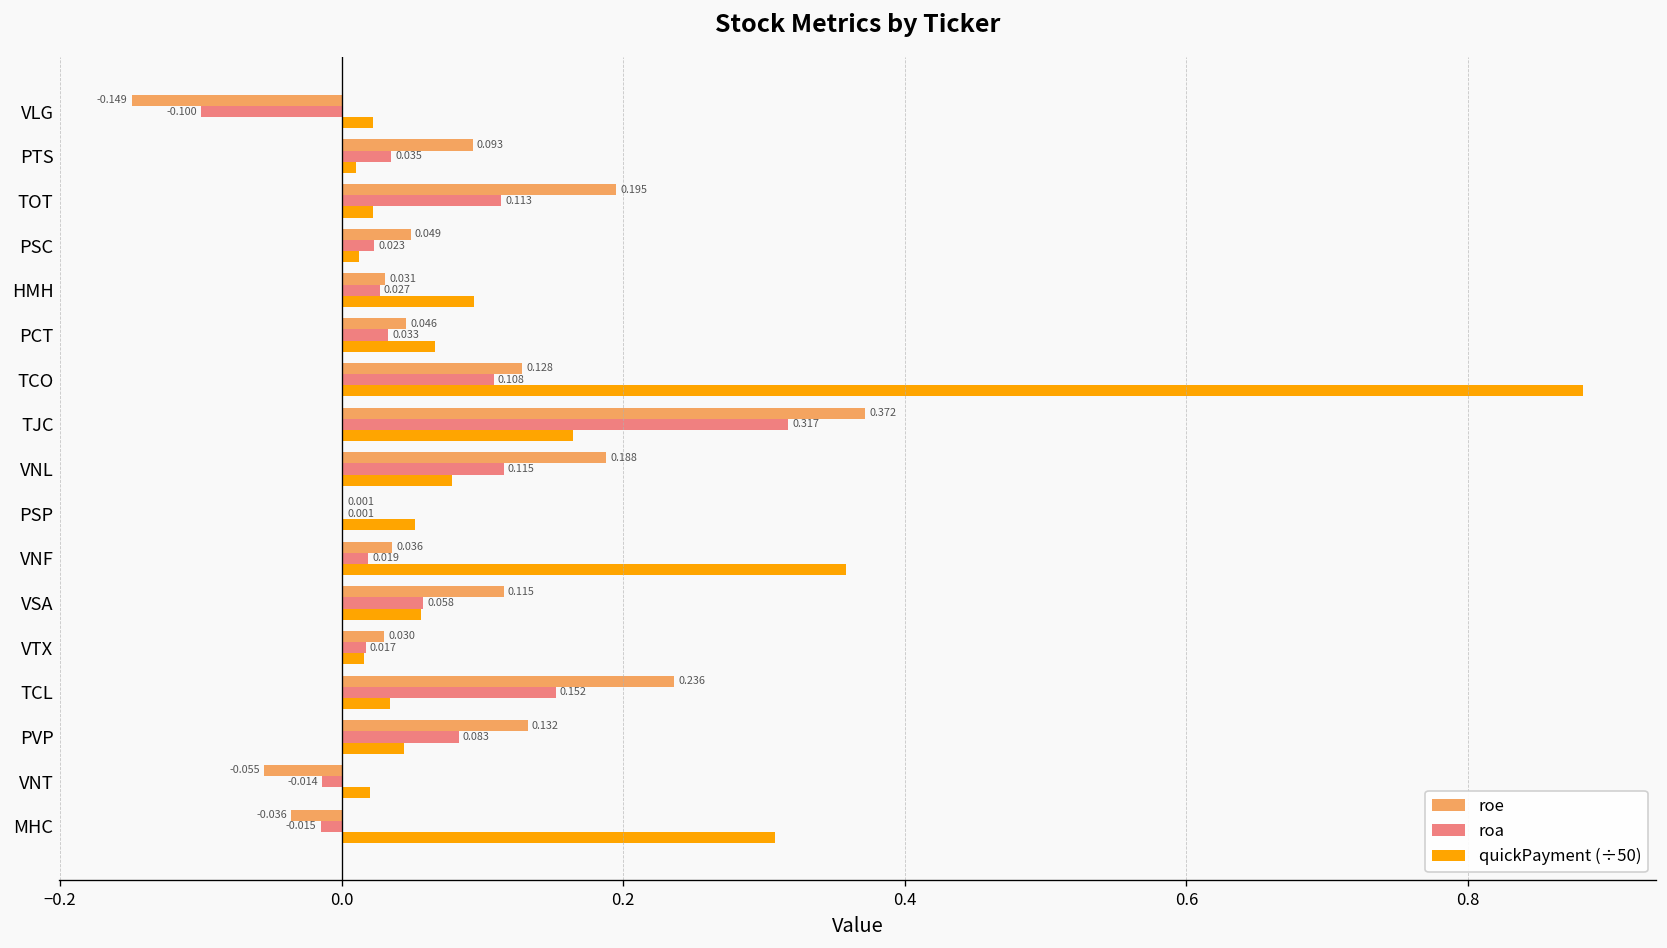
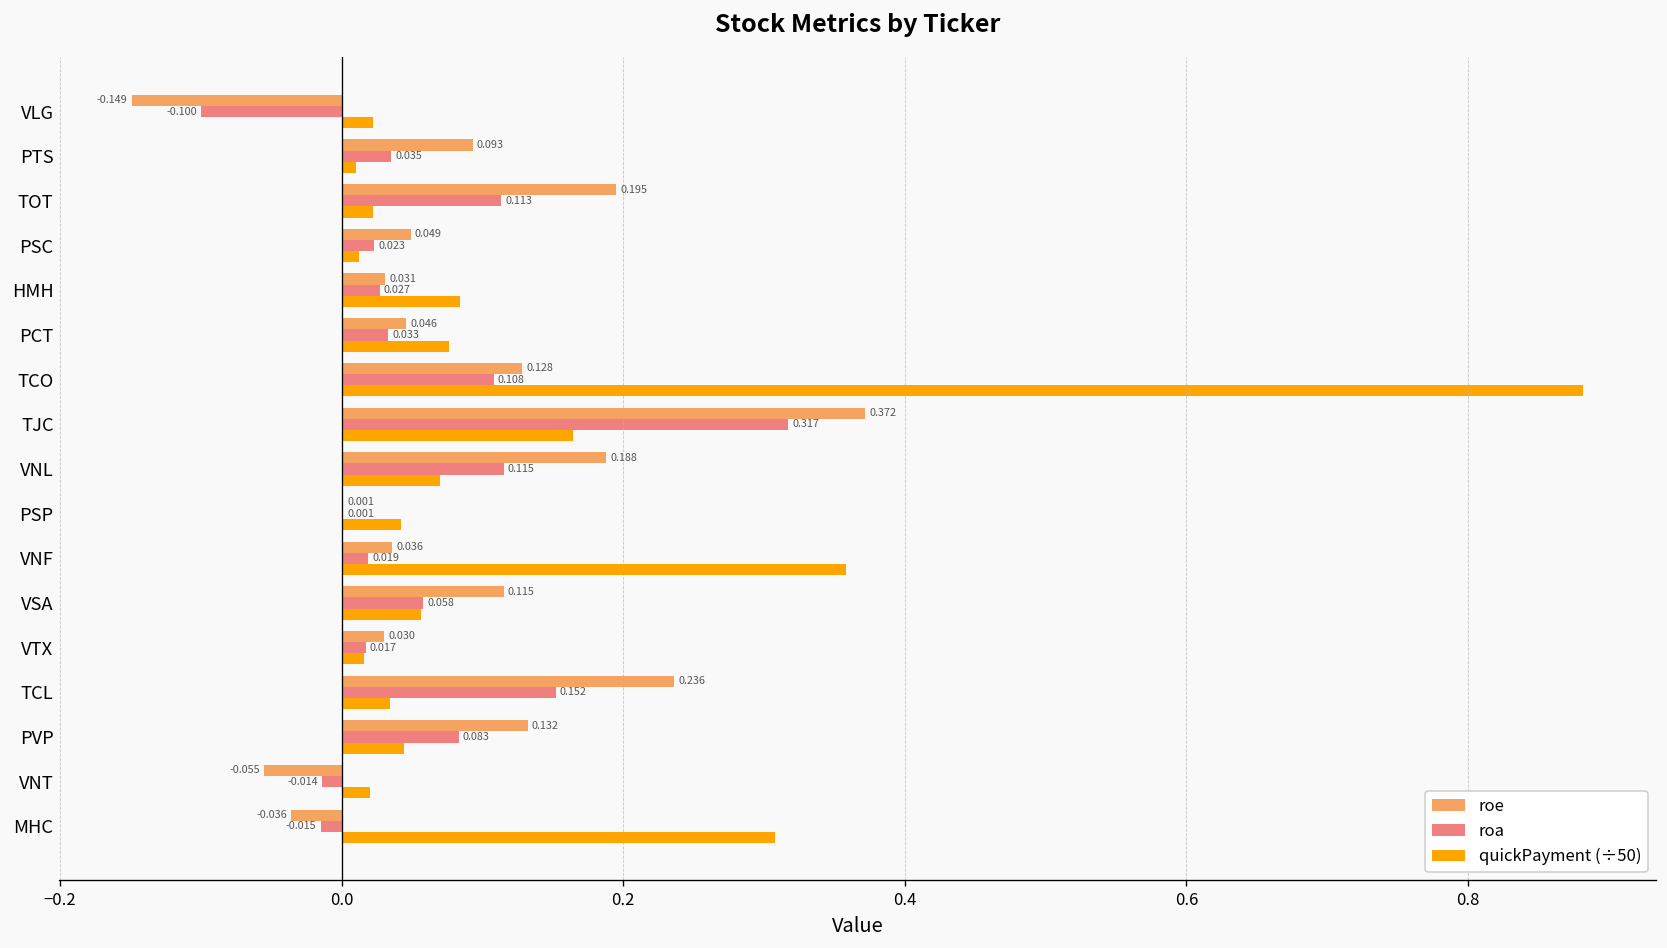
  {
    "quickPayment (÷50)": {
      "VLG": 0.022,
      "PTS": 0.010,
      "TOT": 0.022,
      "PSC": 0.012,
-     "HMH": 0.094,
-     "PCT": 0.066,
+     "HMH": 0.084,
+     "PCT": 0.076,
      "TCO": 0.882,
      "TJC": 0.164,
-     "VNL": 0.078,
-     "PSP": 0.052,
+     "VNL": 0.070,
+     "PSP": 0.042,
      "VNF": 0.358,
      "VSA": 0.056,
      "VTX": 0.016,
      "TCL": 0.034,
      "PVP": 0.044,
      "VNT": 0.020,
      "MHC": 0.308
    }
  }
